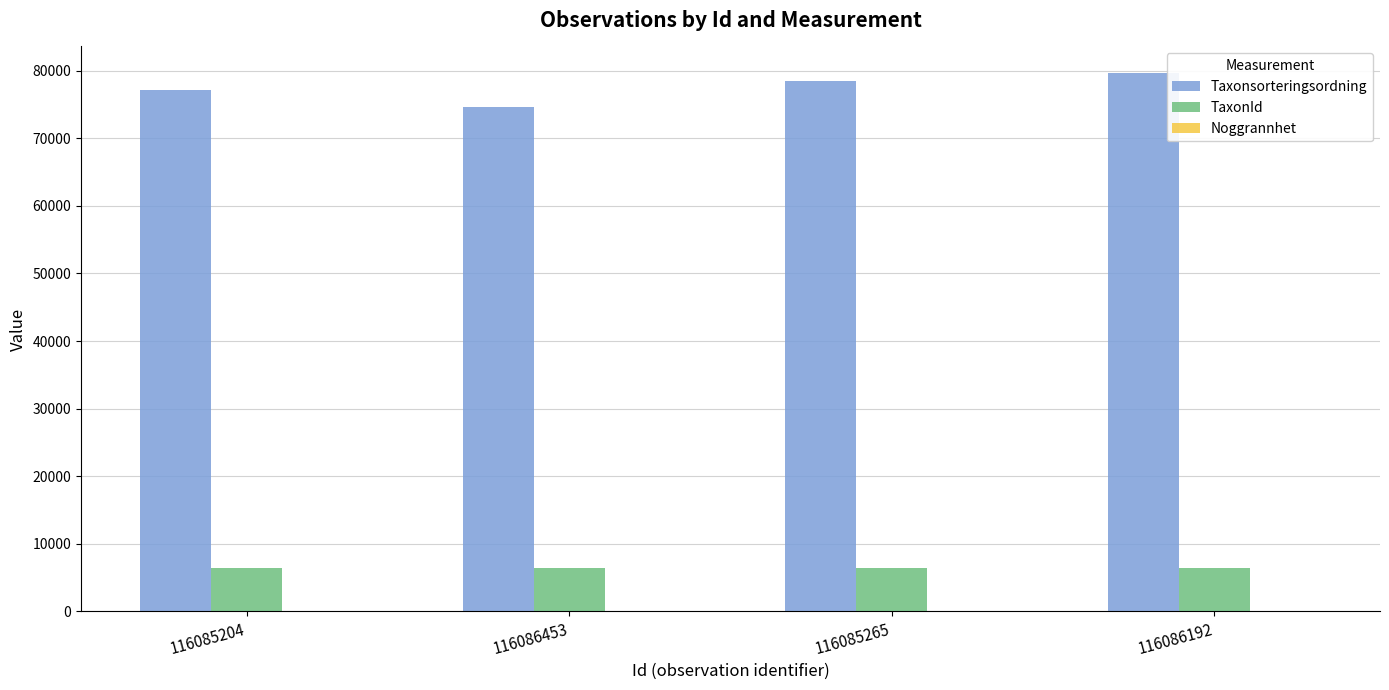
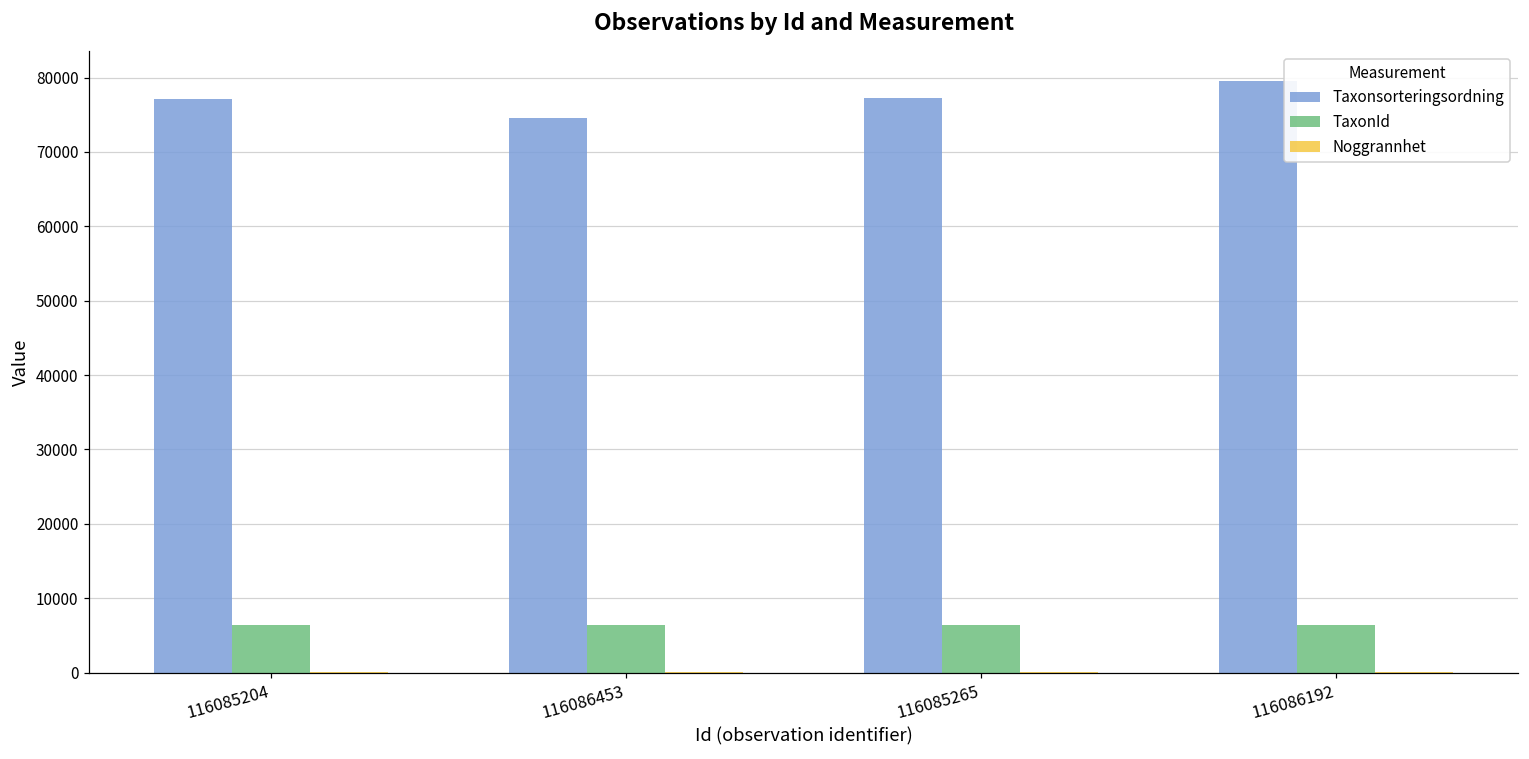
  {
    "Taxonsorteringsordning": {
      "116085204": 77000,
      "116086453": 75000,
-     "116085265": 79000,
+     "116085265": 77000,
      "116086192": 80000
    },
    "TaxonId": {
      "116085204": 6000,
      "116086453": 6000,
      "116085265": 6000,
      "116086192": 6000
    }
  }
